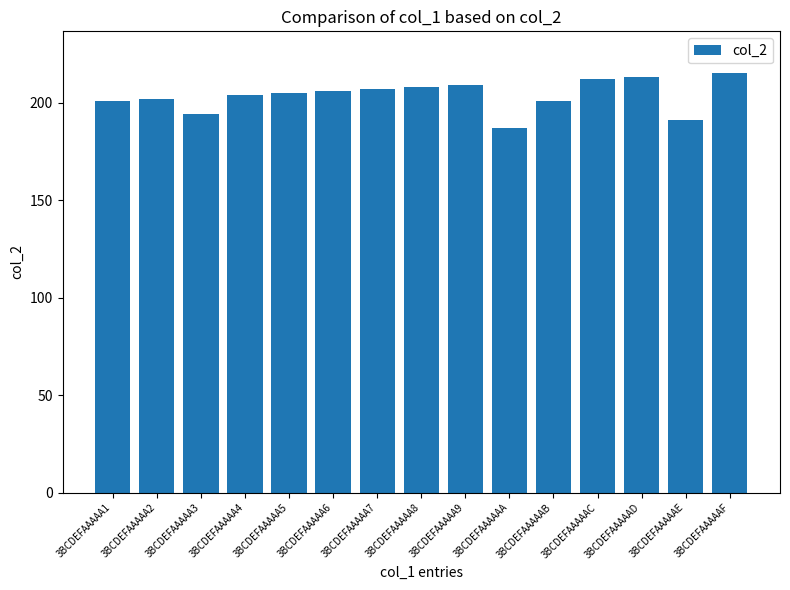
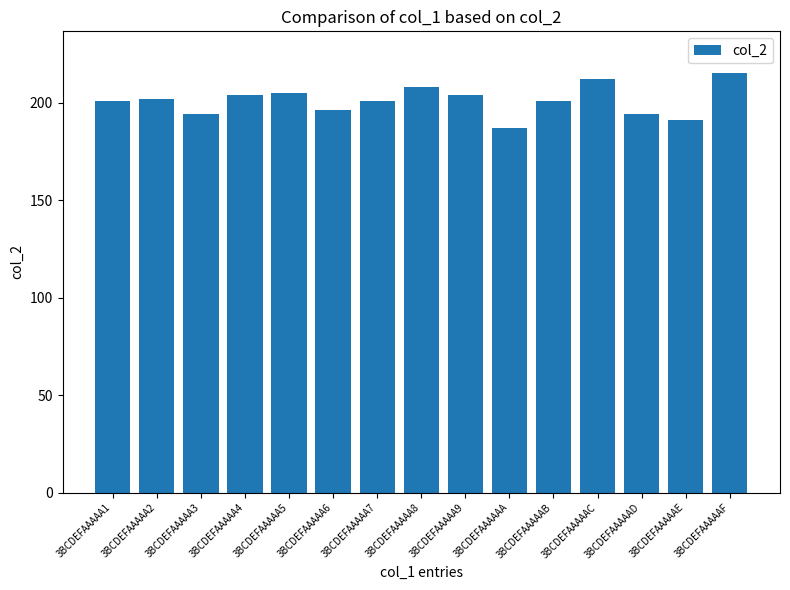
  {
    "3BCDEFAAAAA1": 201,
    "3BCDEFAAAAA2": 202,
    "3BCDEFAAAAA3": 194,
    "3BCDEFAAAAA4": 204,
    "3BCDEFAAAAA5": 205,
-   "3BCDEFAAAAA6": 206,
-   "3BCDEFAAAAA7": 207,
+   "3BCDEFAAAAA6": 196,
+   "3BCDEFAAAAA7": 201,
    "3BCDEFAAAAA8": 208,
-   "3BCDEFAAAAA9": 209,
+   "3BCDEFAAAAA9": 204,
    "3BCDEFAAAAAA": 187,
    "3BCDEFAAAAAB": 201,
    "3BCDEFAAAAAC": 212,
-   "3BCDEFAAAAAD": 213,
+   "3BCDEFAAAAAD": 194,
    "3BCDEFAAAAAE": 191,
    "3BCDEFAAAAAF": 215
  }
